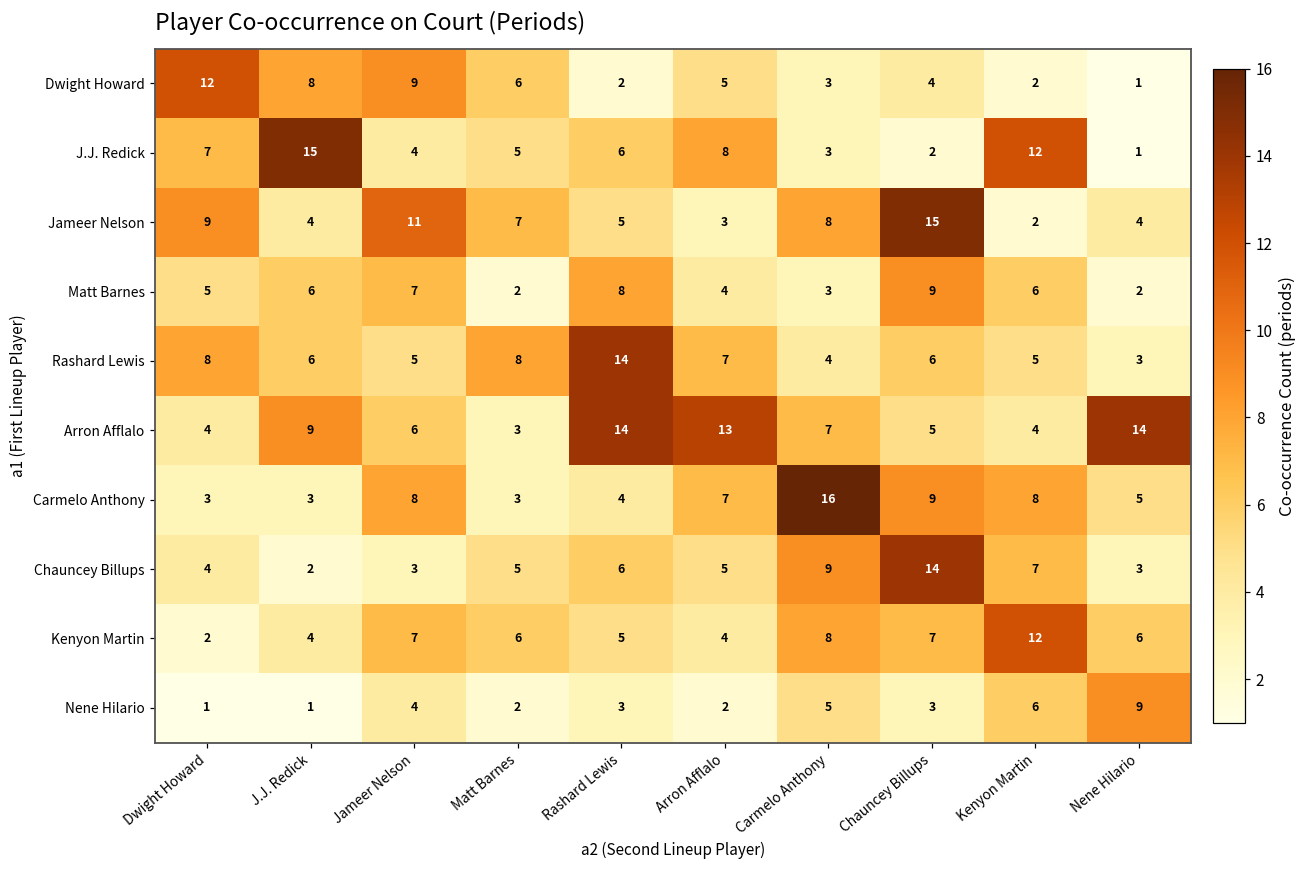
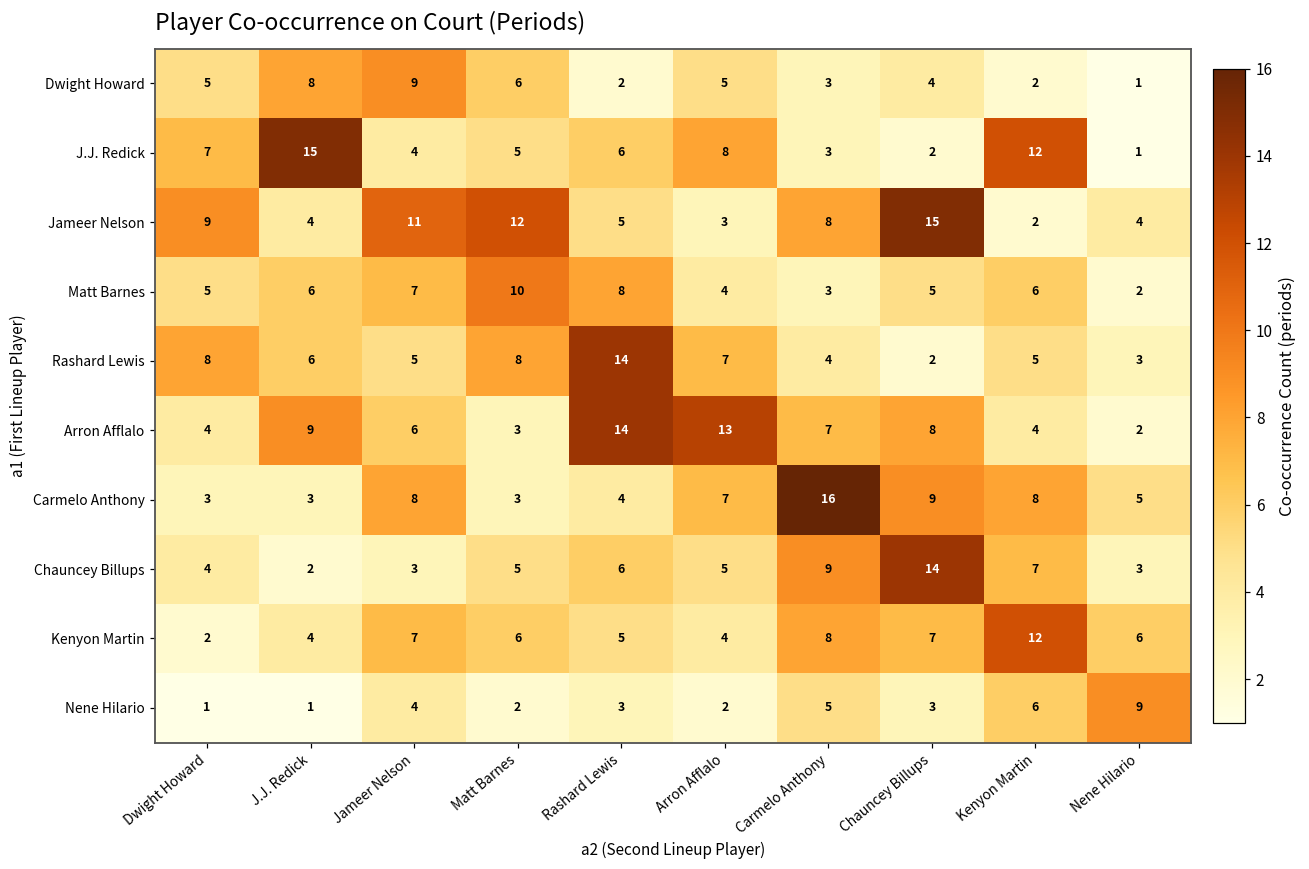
  {
    "Dwight Howard": {
-     "Dwight Howard": 12,
+     "Dwight Howard": 5,
      "J.J. Redick": 8,
      "Jameer Nelson": 9,
      "Matt Barnes": 6,
      "Rashard Lewis": 2,
      "Arron Afflalo": 5,
      "Carmelo Anthony": 3,
      "Chauncey Billups": 4,
      "Kenyon Martin": 2,
      "Nene Hilario": 1
    },
    "J.J. Redick": {
      "Dwight Howard": 7,
      "J.J. Redick": 15,
      "Jameer Nelson": 4,
      "Matt Barnes": 5,
      "Rashard Lewis": 6,
      "Arron Afflalo": 8,
      "Carmelo Anthony": 3,
      "Chauncey Billups": 2,
      "Kenyon Martin": 12,
      "Nene Hilario": 1
    },
    "Jameer Nelson": {
      "Dwight Howard": 9,
      "J.J. Redick": 4,
      "Jameer Nelson": 11,
-     "Matt Barnes": 7,
+     "Matt Barnes": 12,
      "Rashard Lewis": 5,
      "Arron Afflalo": 3,
      "Carmelo Anthony": 8,
      "Chauncey Billups": 15,
      "Kenyon Martin": 2,
      "Nene Hilario": 4
    },
    "Matt Barnes": {
      "Dwight Howard": 5,
      "J.J. Redick": 6,
      "Jameer Nelson": 7,
-     "Matt Barnes": 2,
+     "Matt Barnes": 10,
      "Rashard Lewis": 8,
      "Arron Afflalo": 4,
      "Carmelo Anthony": 3,
-     "Chauncey Billups": 9,
+     "Chauncey Billups": 5,
      "Kenyon Martin": 6,
      "Nene Hilario": 2
    },
    "Rashard Lewis": {
      "Dwight Howard": 8,
      "J.J. Redick": 6,
      "Jameer Nelson": 5,
      "Matt Barnes": 8,
      "Rashard Lewis": 14,
      "Arron Afflalo": 7,
      "Carmelo Anthony": 4,
-     "Chauncey Billups": 6,
+     "Chauncey Billups": 2,
      "Kenyon Martin": 5,
      "Nene Hilario": 3
    },
    "Arron Afflalo": {
      "Dwight Howard": 4,
      "J.J. Redick": 9,
      "Jameer Nelson": 6,
      "Matt Barnes": 3,
      "Rashard Lewis": 14,
      "Arron Afflalo": 13,
      "Carmelo Anthony": 7,
-     "Chauncey Billups": 5,
+     "Chauncey Billups": 8,
      "Kenyon Martin": 4,
-     "Nene Hilario": 14
+     "Nene Hilario": 2
    },
    "Carmelo Anthony": {
      "Dwight Howard": 3,
      "J.J. Redick": 3,
      "Jameer Nelson": 8,
      "Matt Barnes": 3,
      "Rashard Lewis": 4,
      "Arron Afflalo": 7,
      "Carmelo Anthony": 16,
      "Chauncey Billups": 9,
      "Kenyon Martin": 8,
      "Nene Hilario": 5
    },
    "Chauncey Billups": {
      "Dwight Howard": 4,
      "J.J. Redick": 2,
      "Jameer Nelson": 3,
      "Matt Barnes": 5,
      "Rashard Lewis": 6,
      "Arron Afflalo": 5,
      "Carmelo Anthony": 9,
      "Chauncey Billups": 14,
      "Kenyon Martin": 7,
      "Nene Hilario": 3
    },
    "Kenyon Martin": {
      "Dwight Howard": 2,
      "J.J. Redick": 4,
      "Jameer Nelson": 7,
      "Matt Barnes": 6,
      "Rashard Lewis": 5,
      "Arron Afflalo": 4,
      "Carmelo Anthony": 8,
      "Chauncey Billups": 7,
      "Kenyon Martin": 12,
      "Nene Hilario": 6
    },
    "Nene Hilario": {
      "Dwight Howard": 1,
      "J.J. Redick": 1,
      "Jameer Nelson": 4,
      "Matt Barnes": 2,
      "Rashard Lewis": 3,
      "Arron Afflalo": 2,
      "Carmelo Anthony": 5,
      "Chauncey Billups": 3,
      "Kenyon Martin": 6,
      "Nene Hilario": 9
    }
  }
